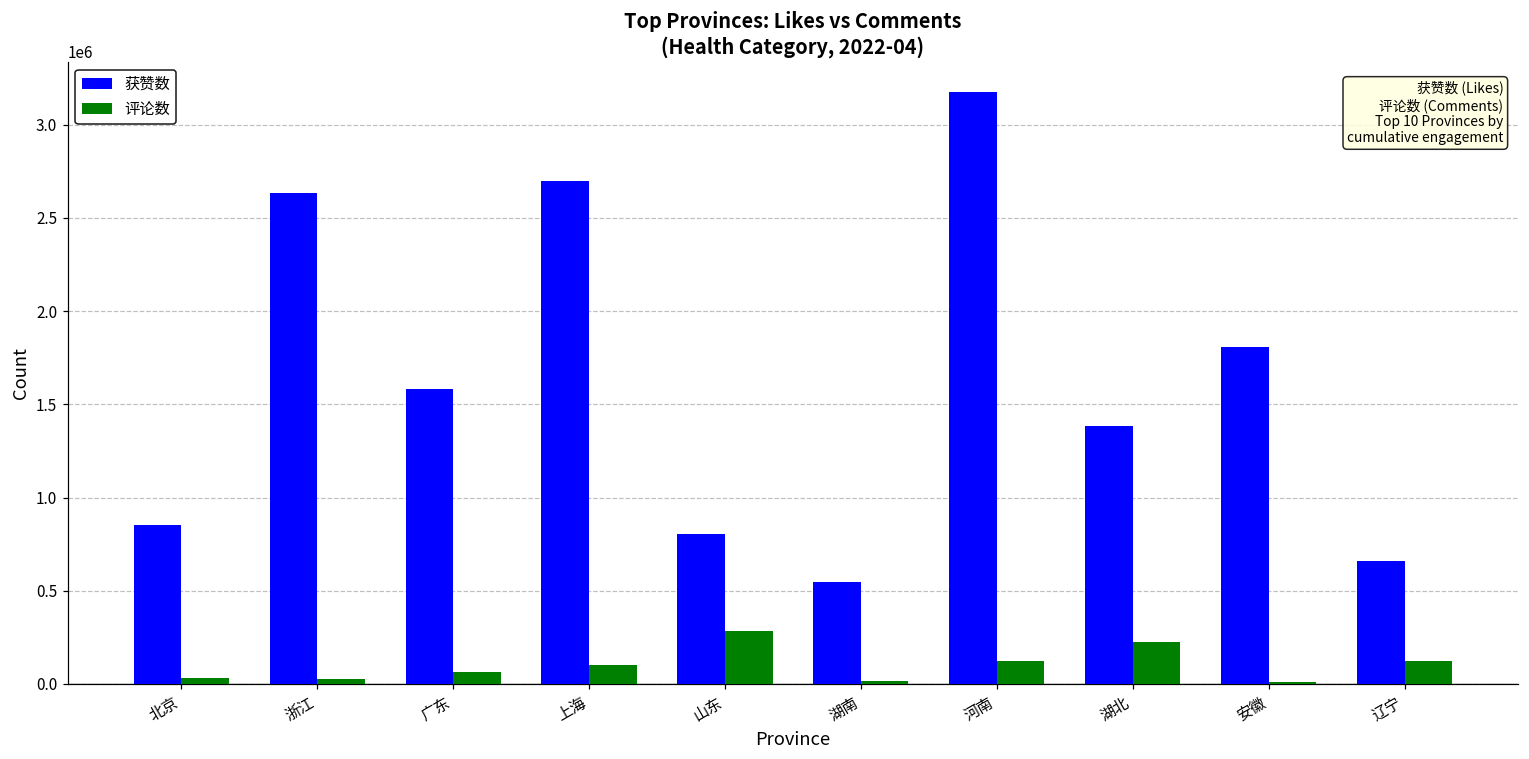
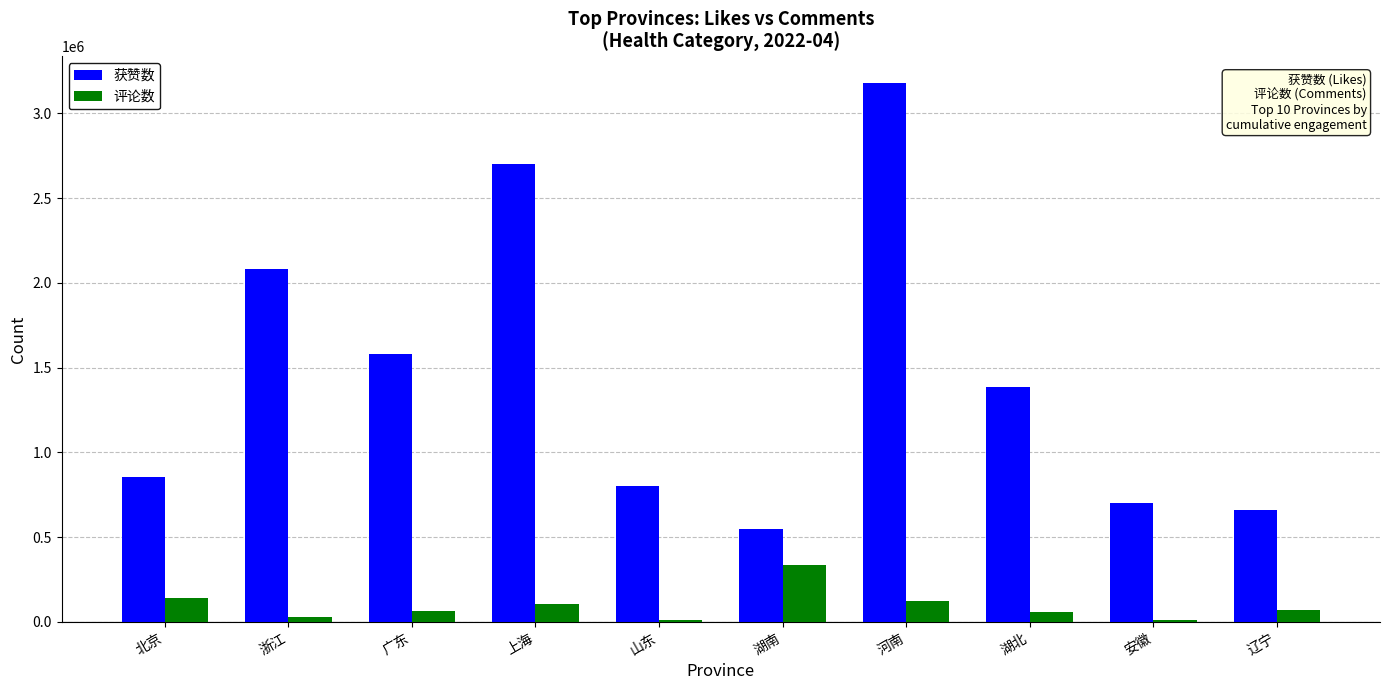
  {
    "获赞数": {
      "北京": 850000,
-     "浙江": 2630000,
+     "浙江": 2080000,
      "广东": 1580000,
      "上海": 2700000,
      "山东": 800000,
      "湖南": 550000,
      "河南": 3180000,
      "湖北": 1380000,
-     "安徽": 1810000,
+     "安徽": 700000,
      "辽宁": 660000
    },
    "评论数": {
-     "北京": 30000,
+     "北京": 140000,
      "浙江": 30000,
      "广东": 60000,
      "上海": 100000,
-     "山东": 280000,
-     "湖南": 10000,
+     "山东": 10000,
+     "湖南": 330000,
      "河南": 120000,
-     "湖北": 220000,
-     "辽宁": 120000
+     "湖北": 60000,
+     "辽宁": 70000
    }
  }
